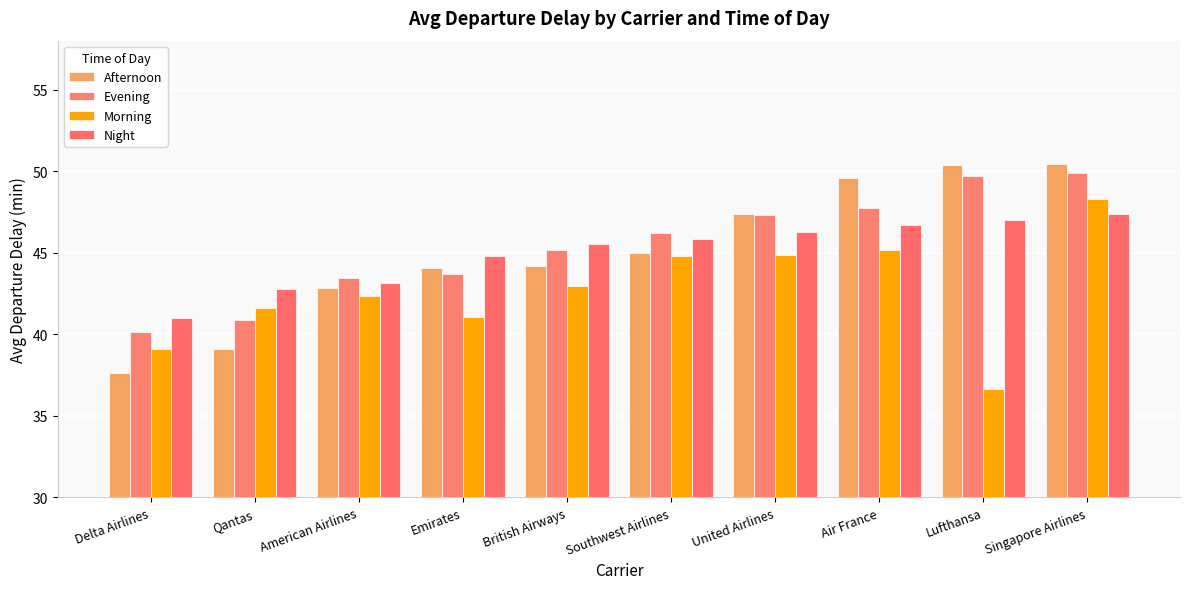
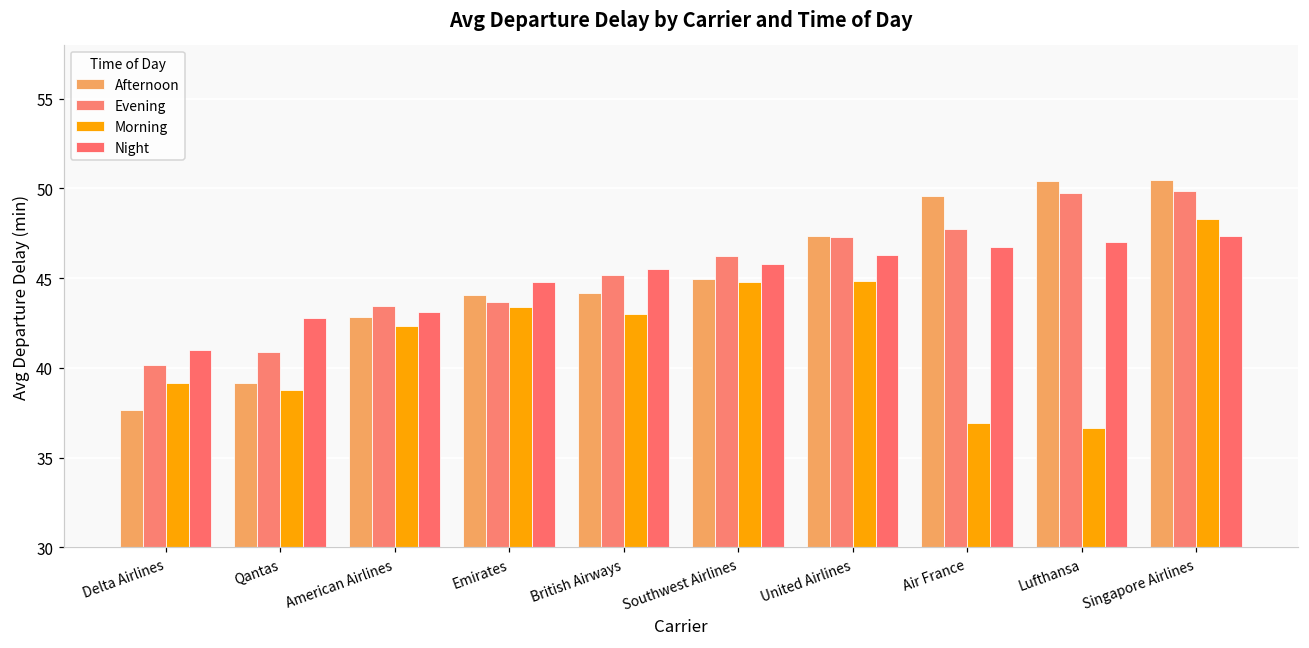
  {
    "Morning": {
      "Delta Airlines": 39.1,
-     "Qantas": 41.6,
+     "Qantas": 38.7,
      "American Airlines": 42.3,
-     "Emirates": 41.1,
+     "Emirates": 43.4,
      "British Airways": 43.0,
      "Southwest Airlines": 44.8,
      "United Airlines": 44.8,
-     "Air France": 45.2,
+     "Air France": 36.9,
      "Lufthansa": 36.6,
      "Singapore Airlines": 48.3
    }
  }
